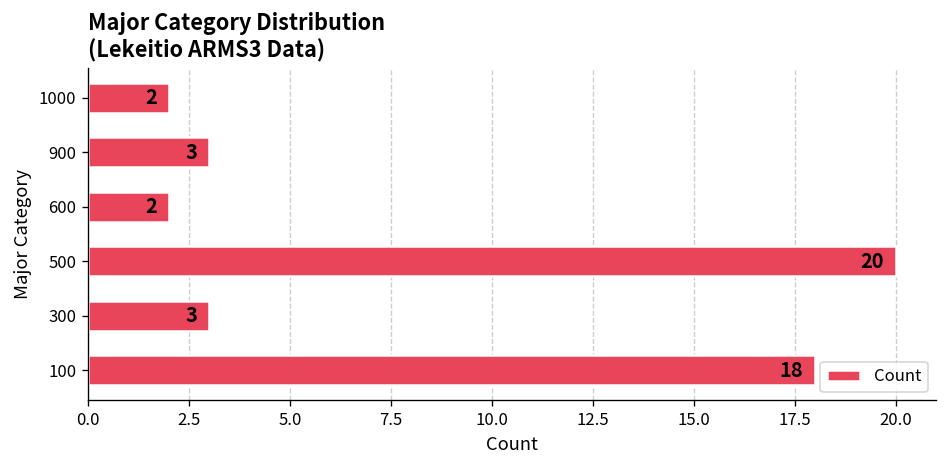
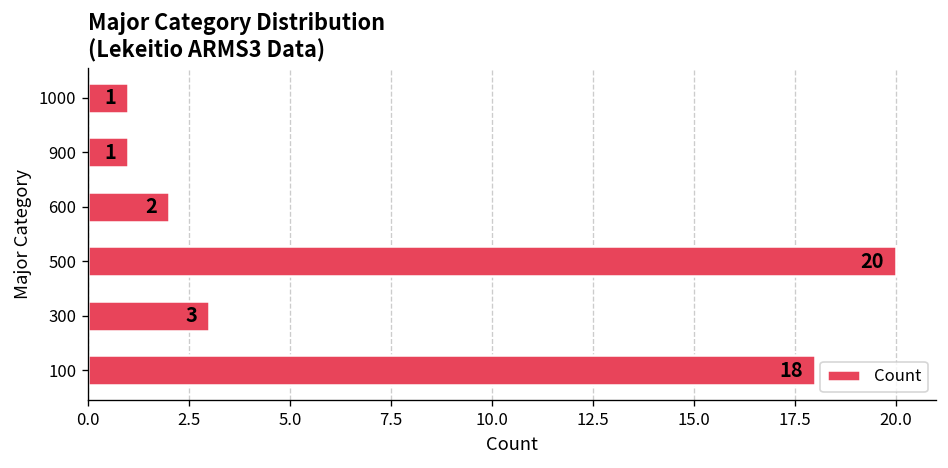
  {
-   "1000": 2,
-   "900": 3,
+   "1000": 1,
+   "900": 1,
    "600": 2,
    "500": 20,
    "300": 3,
    "100": 18
  }
